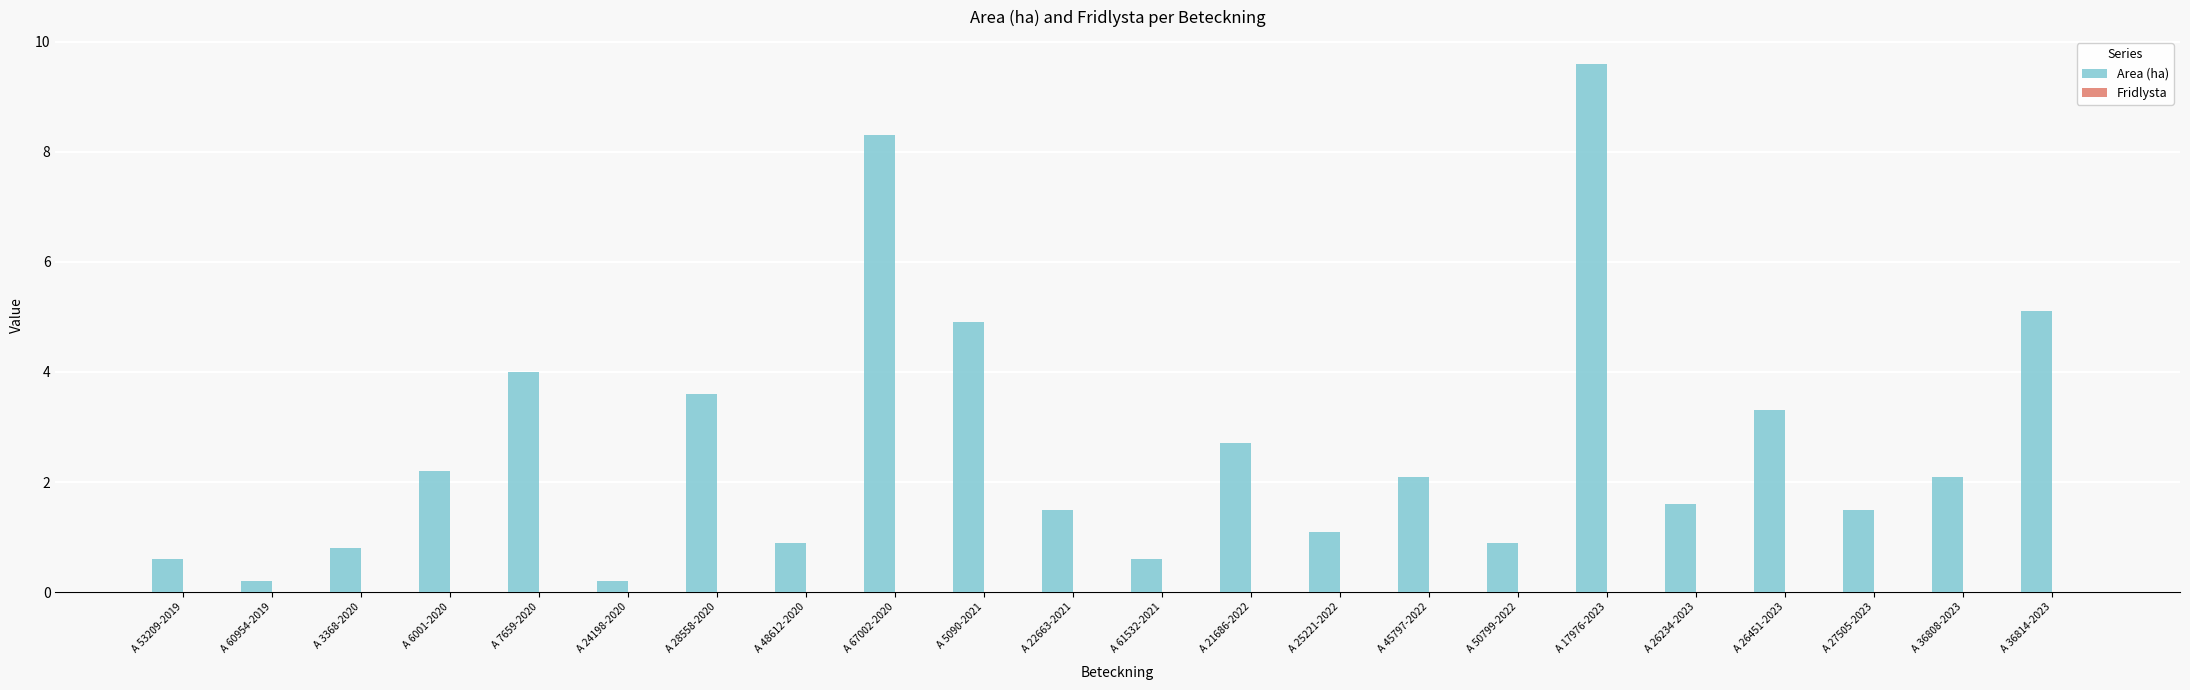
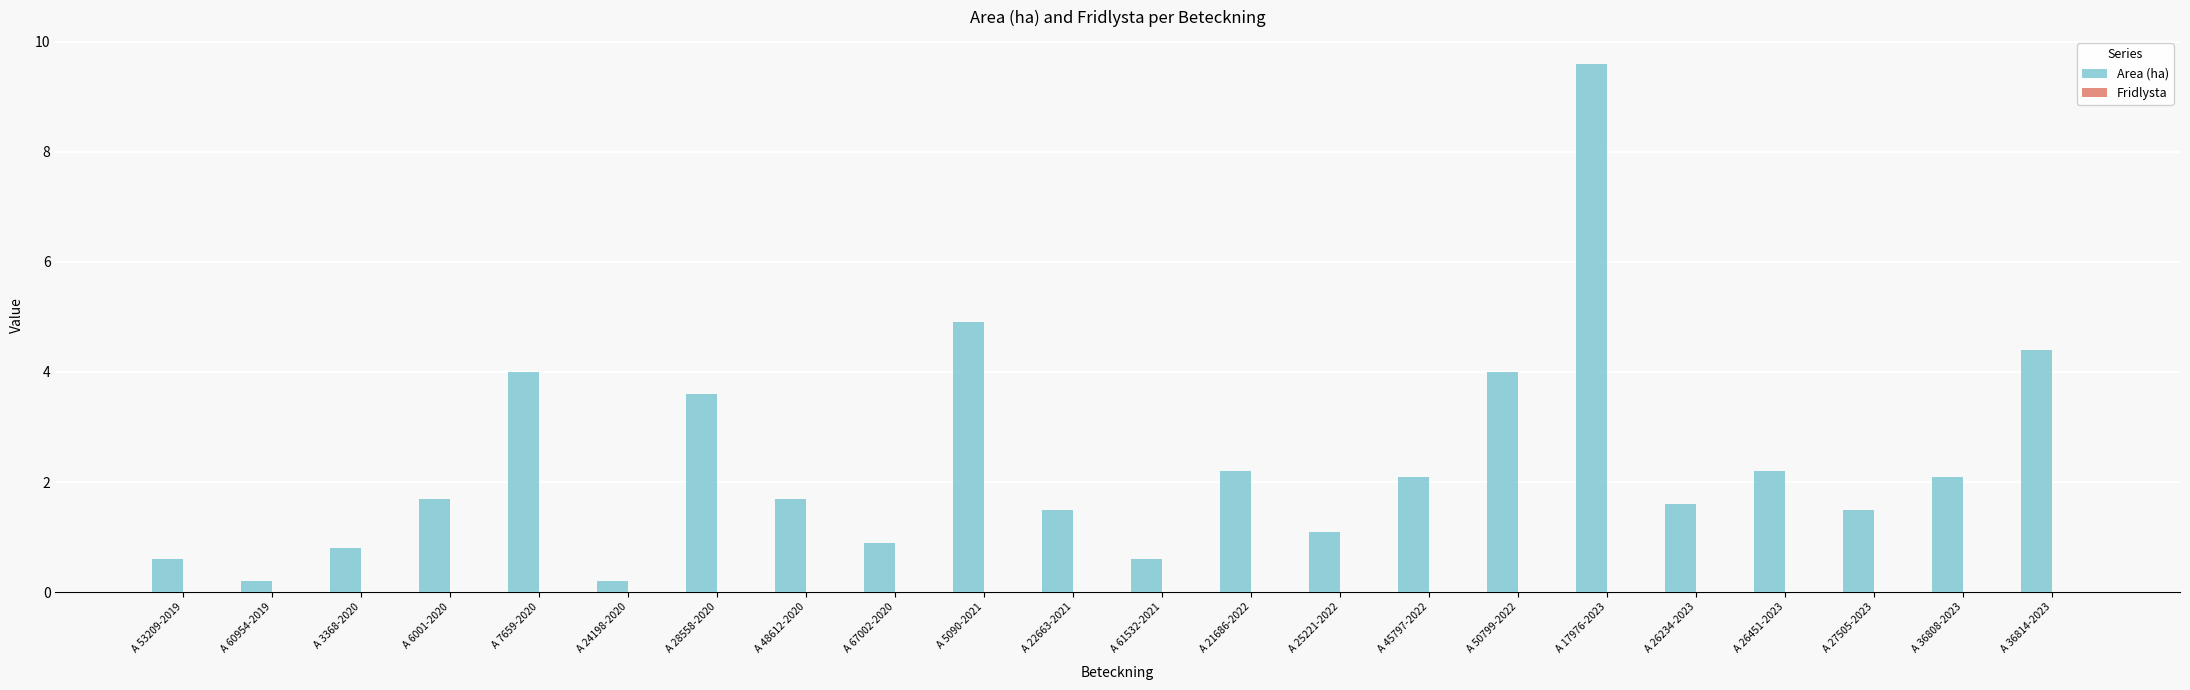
  {
    "Area (ha)": {
      "A 53209-2019": 0.6,
      "A 60954-2019": 0.2,
      "A 3368-2020": 0.8,
-     "A 6001-2020": 2.2,
+     "A 6001-2020": 1.7,
      "A 7659-2020": 4.0,
      "A 24198-2020": 0.2,
      "A 28558-2020": 3.6,
-     "A 48612-2020": 0.9,
-     "A 67002-2020": 8.3,
+     "A 48612-2020": 1.7,
+     "A 67002-2020": 0.9,
      "A 5090-2021": 4.9,
      "A 22663-2021": 1.5,
      "A 61532-2021": 0.6,
-     "A 21686-2022": 2.7,
+     "A 21686-2022": 2.2,
      "A 25221-2022": 1.1,
      "A 45797-2022": 2.1,
-     "A 50799-2022": 0.9,
+     "A 50799-2022": 4.0,
      "A 17976-2023": 9.6,
      "A 26234-2023": 1.6,
-     "A 26451-2023": 3.3,
+     "A 26451-2023": 2.2,
      "A 27505-2023": 1.5,
      "A 36808-2023": 2.1,
-     "A 36814-2023": 5.1
+     "A 36814-2023": 4.4
    },
    "Fridlysta": {
      "A 53209-2019": 0.0,
      "A 60954-2019": 0.0,
      "A 3368-2020": 0.0,
      "A 6001-2020": 0.0,
      "A 7659-2020": 0.0,
      "A 24198-2020": 0.0,
      "A 28558-2020": 0.0,
      "A 48612-2020": 0.0,
      "A 67002-2020": 0.0,
      "A 5090-2021": 0.0,
      "A 22663-2021": 0.0,
      "A 61532-2021": 0.0,
      "A 21686-2022": 0.0,
      "A 25221-2022": 0.0,
      "A 45797-2022": 0.0,
      "A 50799-2022": 0.0,
      "A 17976-2023": 0.0,
      "A 26234-2023": 0.0,
      "A 26451-2023": 0.0,
      "A 27505-2023": 0.0,
      "A 36808-2023": 0.0,
      "A 36814-2023": 0.0
    }
  }
